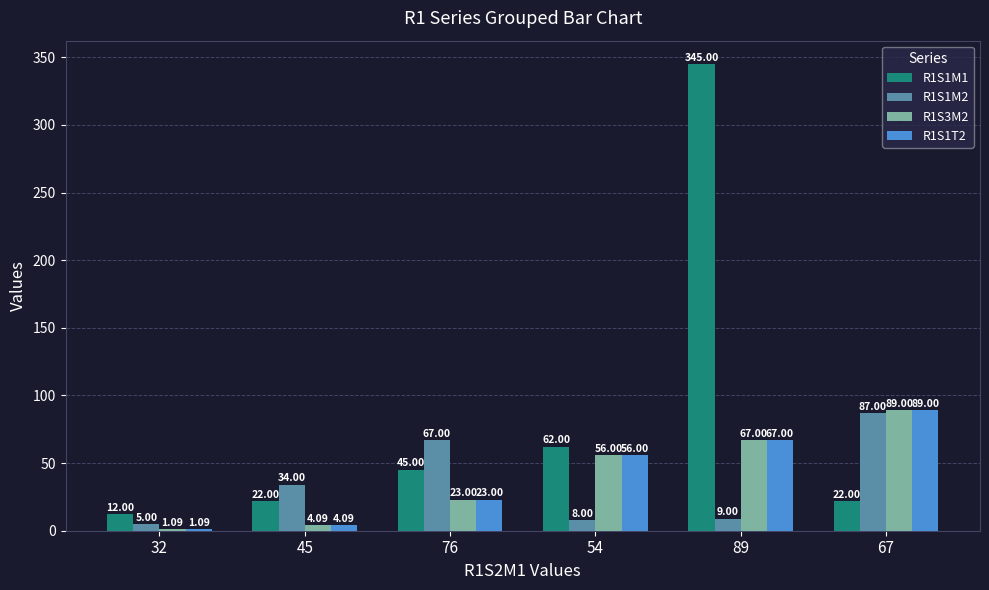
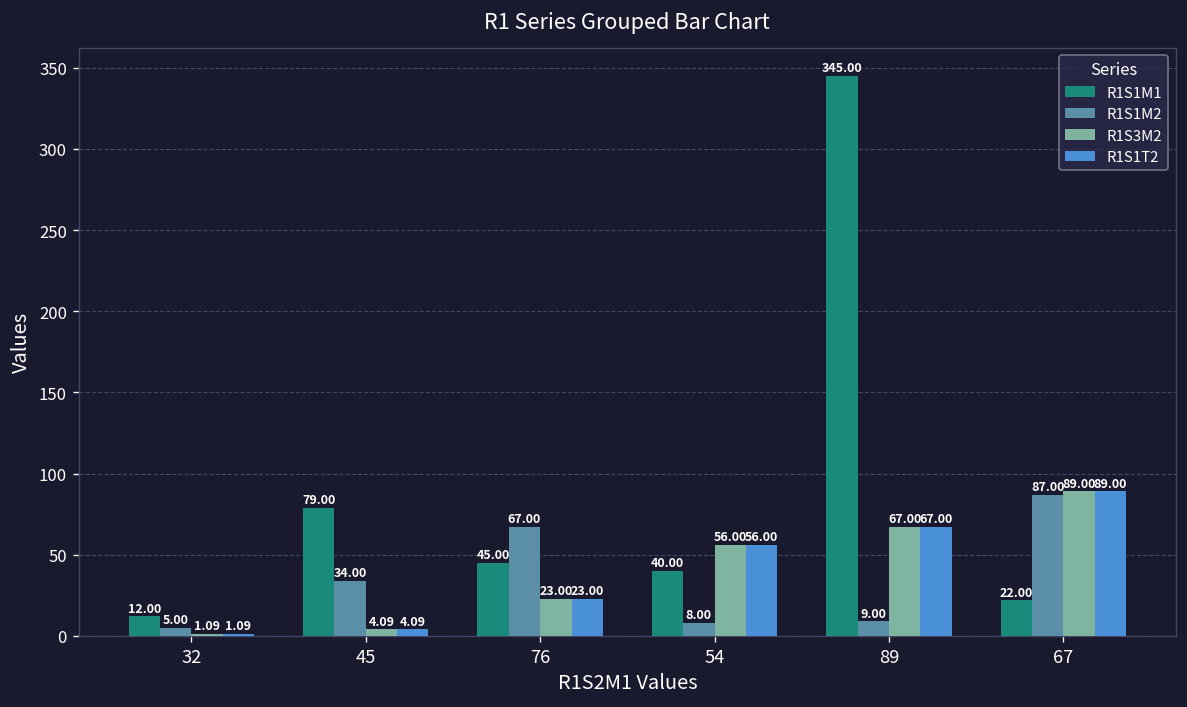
  {
    "R1S1M1": {
      "32": 12.00,
-     "45": 22.00,
+     "45": 79.00,
      "76": 45.00,
-     "54": 62.00,
+     "54": 40.00,
      "89": 345.00,
      "67": 22.00
    }
  }
